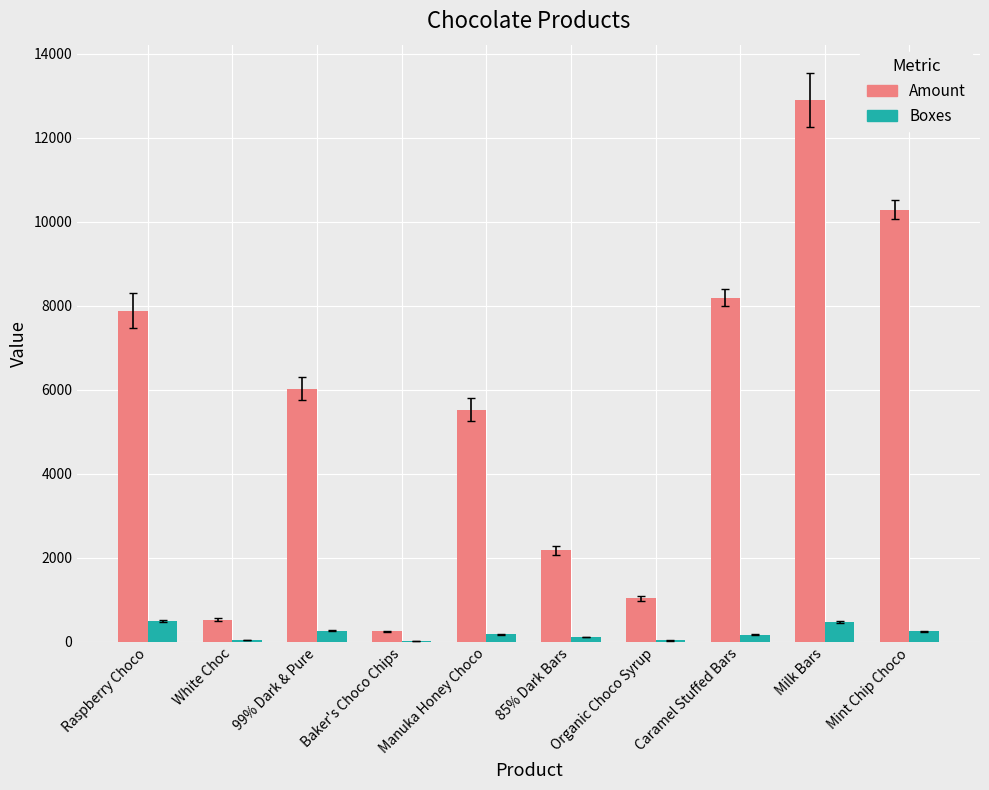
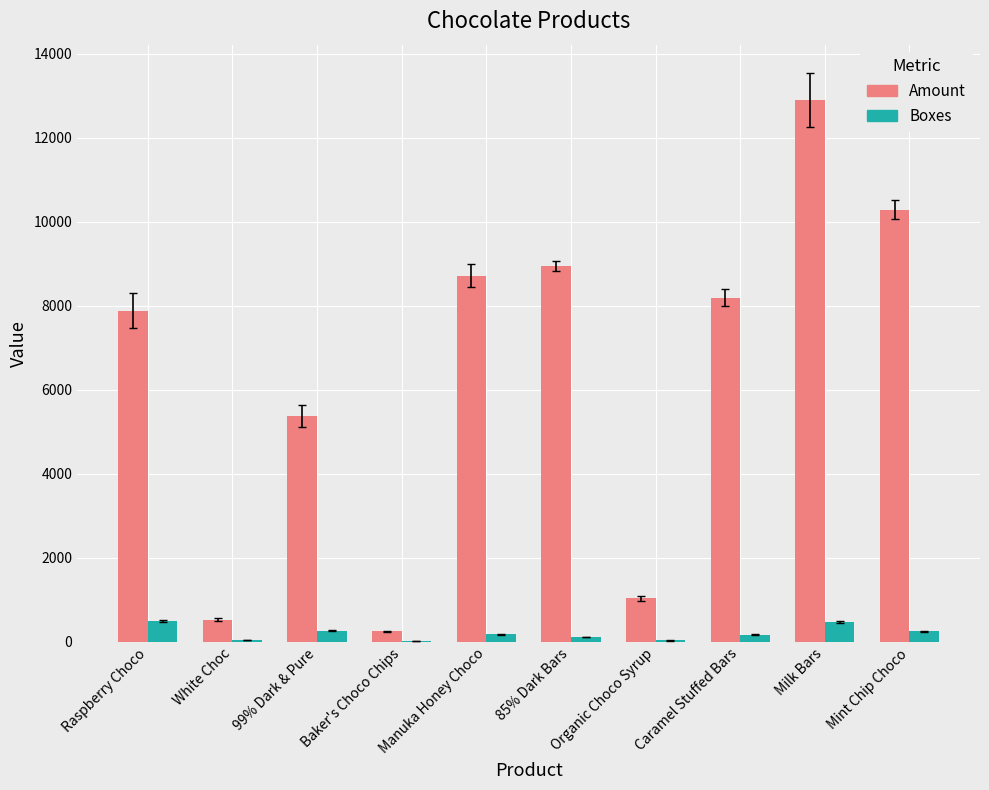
  {
    "Amount": {
      "Raspberry Choco": 7900,
      "White Choc": 500,
-     "99% Dark & Pure": 6000,
+     "99% Dark & Pure": 5400,
      "Baker's Choco Chips": 300,
-     "Manuka Honey Choco": 5500,
-     "85% Dark Bars": 2200,
+     "Manuka Honey Choco": 8700,
+     "85% Dark Bars": 9000,
      "Organic Choco Syrup": 1000,
      "Caramel Stuffed Bars": 8200,
      "Milk Bars": 12900,
      "Mint Chip Choco": 10300
    }
  }
